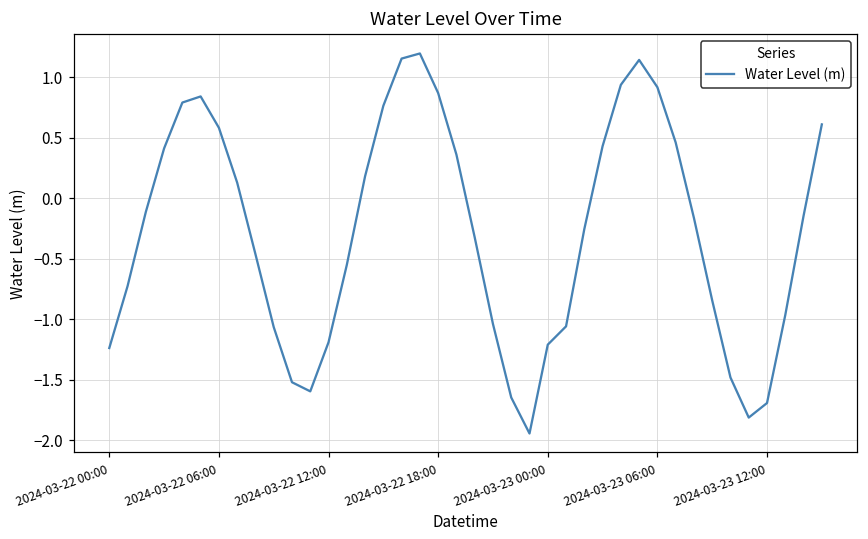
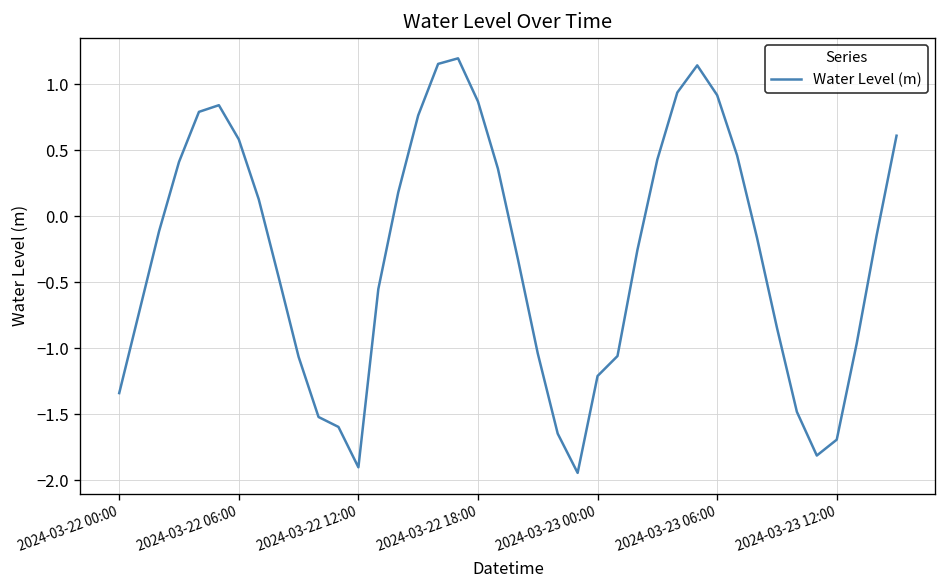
  {
-   "2024-03-22 00:00": -1.24,
+   "2024-03-22 00:00": -1.34,
    "2024-03-22 06:00": 0.58,
-   "2024-03-22 12:00": -1.19,
+   "2024-03-22 12:00": -1.90,
    "2024-03-22 18:00": 0.87,
    "2024-03-23 00:00": -1.21,
    "2024-03-23 06:00": 0.92,
    "2024-03-23 12:00": -1.69
  }
